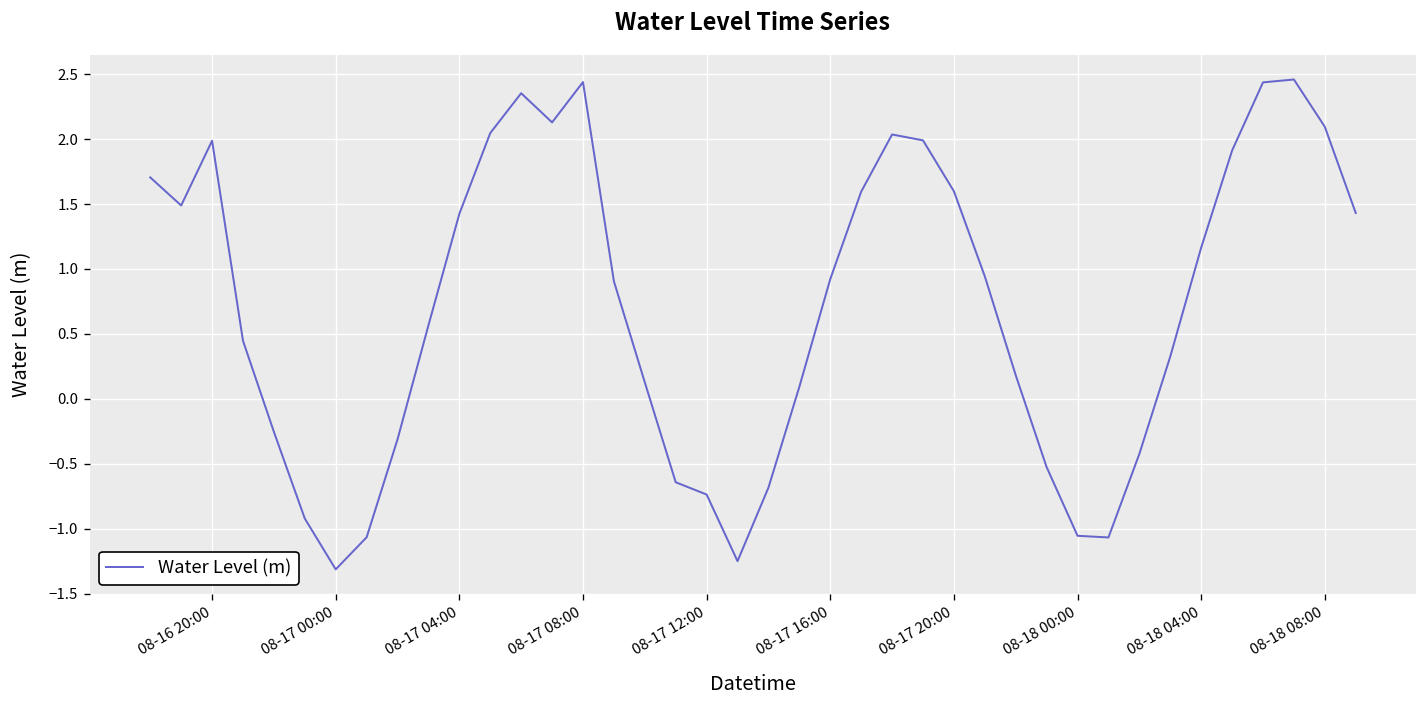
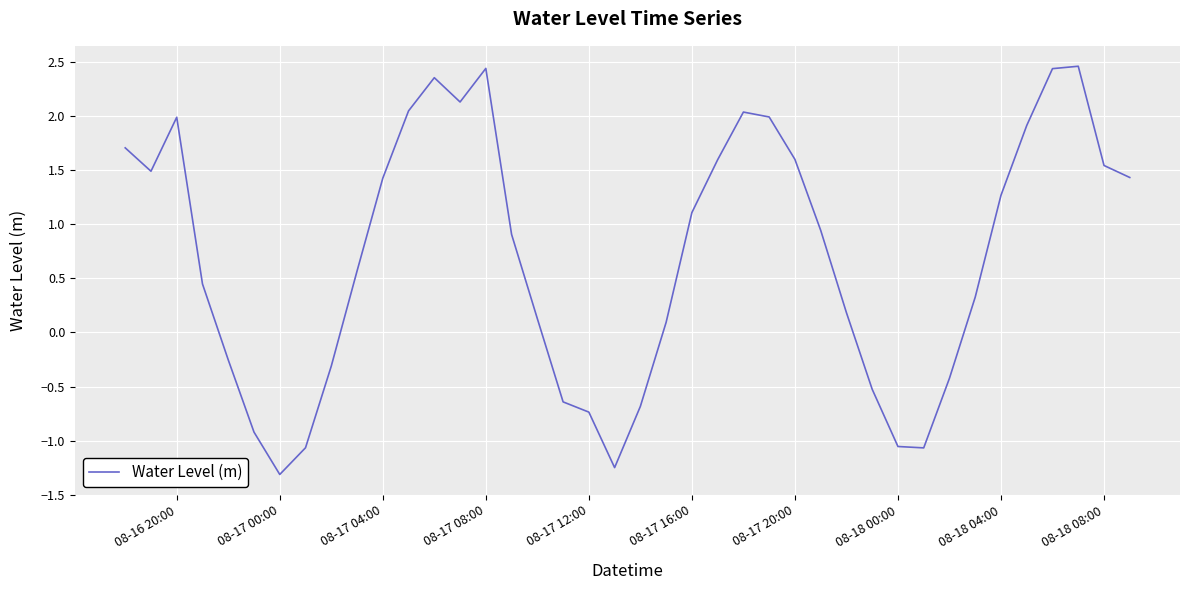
  {
    "08-16 20:00": 1.99,
    "08-17 00:00": -1.31,
    "08-17 04:00": 1.42,
    "08-17 08:00": 2.44,
    "08-17 12:00": -0.74,
-   "08-17 16:00": 0.92,
+   "08-17 16:00": 1.11,
    "08-17 20:00": 1.60,
    "08-18 00:00": -1.05,
-   "08-18 04:00": 1.16,
-   "08-18 08:00": 2.09
+   "08-18 04:00": 1.27,
+   "08-18 08:00": 1.54
  }
